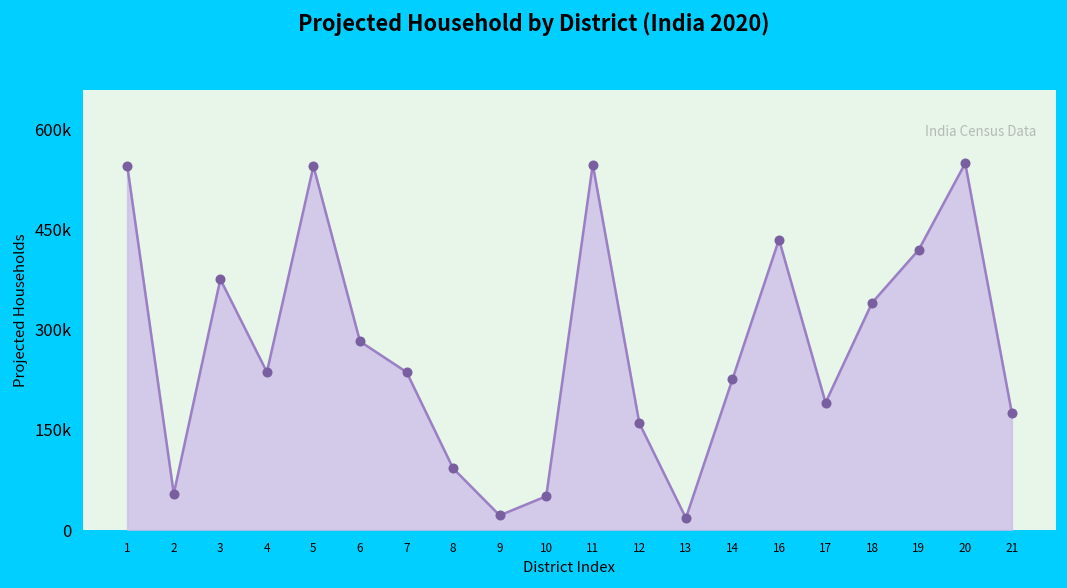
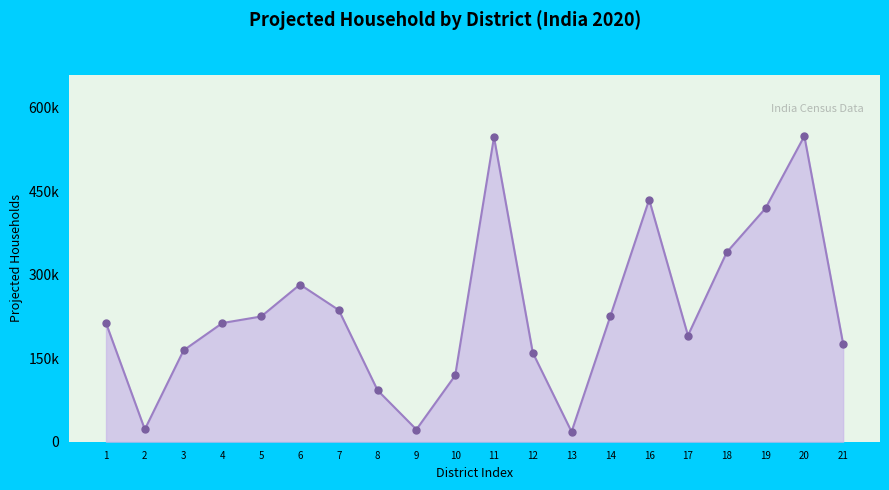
  {
-   "1": 550000,
-   "2": 50000,
-   "3": 380000,
-   "4": 240000,
-   "5": 540000,
+   "1": 210000,
+   "2": 20000,
+   "3": 160000,
+   "4": 210000,
+   "5": 230000,
    "6": 280000,
    "7": 240000,
    "8": 90000,
    "9": 20000,
-   "10": 50000,
+   "10": 120000,
    "11": 550000,
    "12": 160000,
    "13": 20000,
    "14": 230000,
    "16": 440000,
    "17": 190000,
    "18": 340000,
    "19": 420000,
    "20": 550000,
    "21": 180000
  }
